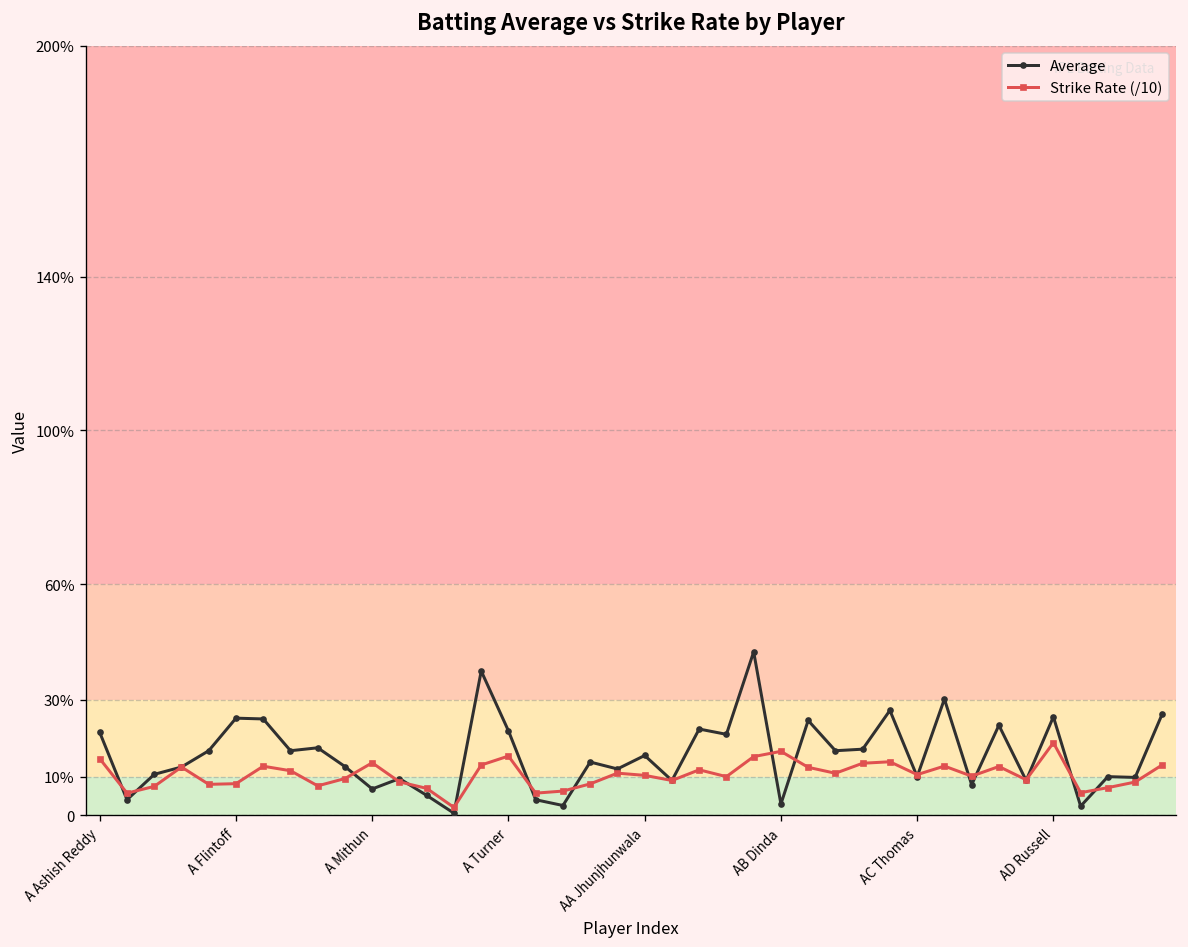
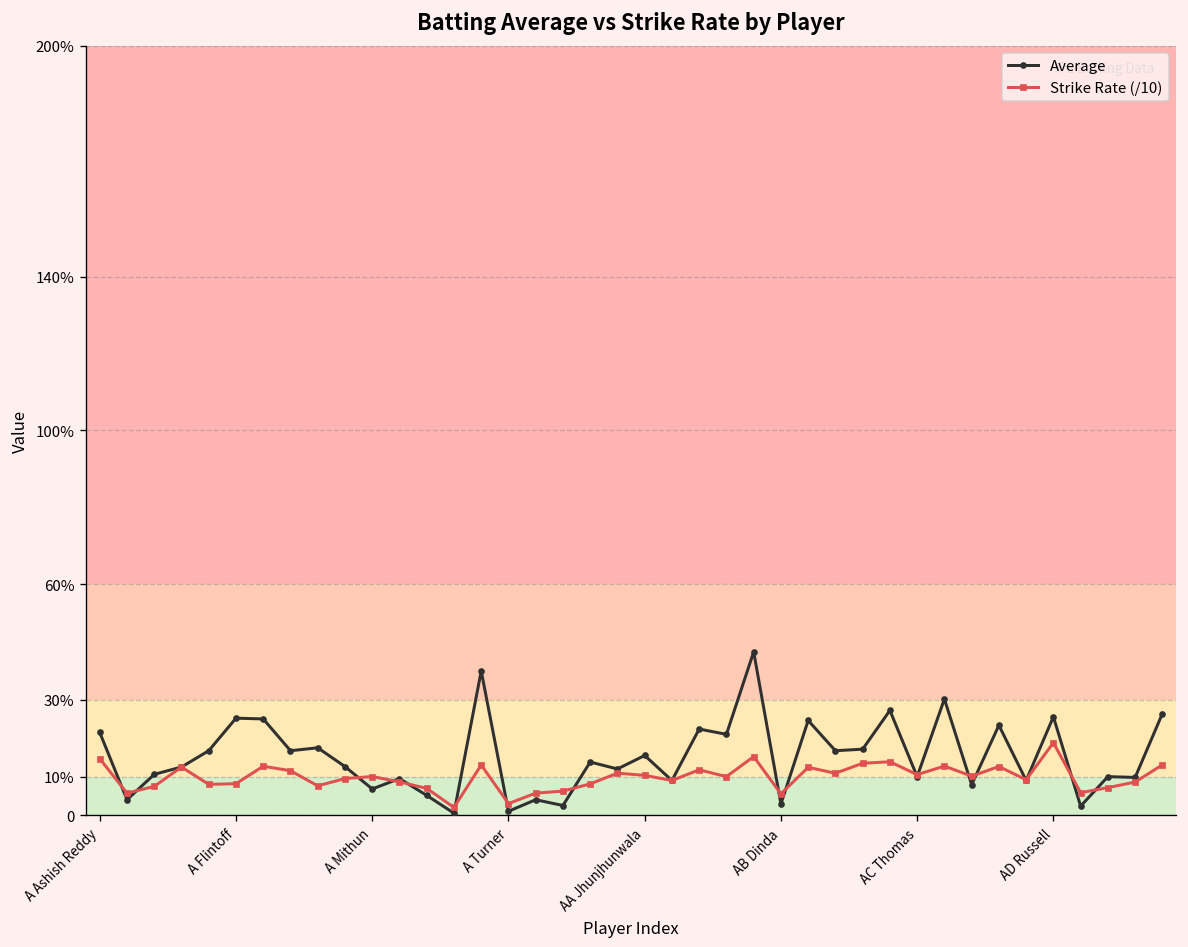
  {
    "Average": {
      "A Ashish Reddy": "21%",
      "A Flintoff": "25%",
      "A Mithun": "7%",
-     "A Turner": "22%",
+     "A Turner": "1%",
      "AA Jhunjhunwala": "16%",
      "AB Dinda": "3%",
      "AD Russell": "26%"
    },
    "Strike Rate (/10)": {
      "A Ashish Reddy": "15%",
      "A Flintoff": "8%",
-     "A Mithun": "14%",
-     "A Turner": "15%",
+     "A Mithun": "10%",
+     "A Turner": "3%",
      "AA Jhunjhunwala": "10%",
-     "AB Dinda": "17%",
+     "AB Dinda": "6%",
      "AD Russell": "19%"
    }
  }
